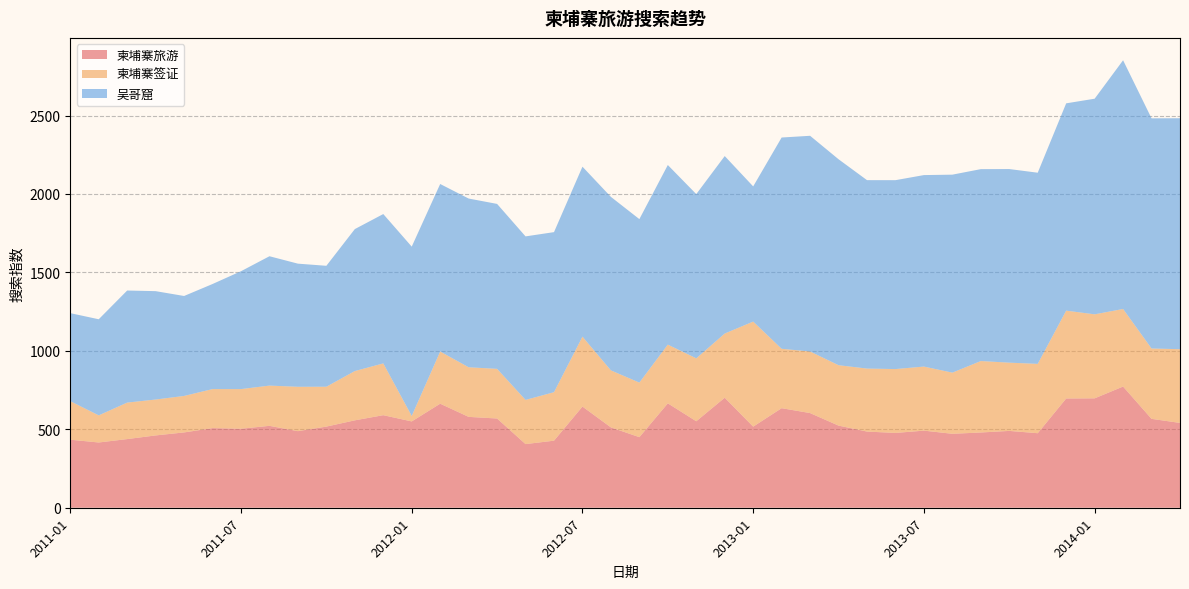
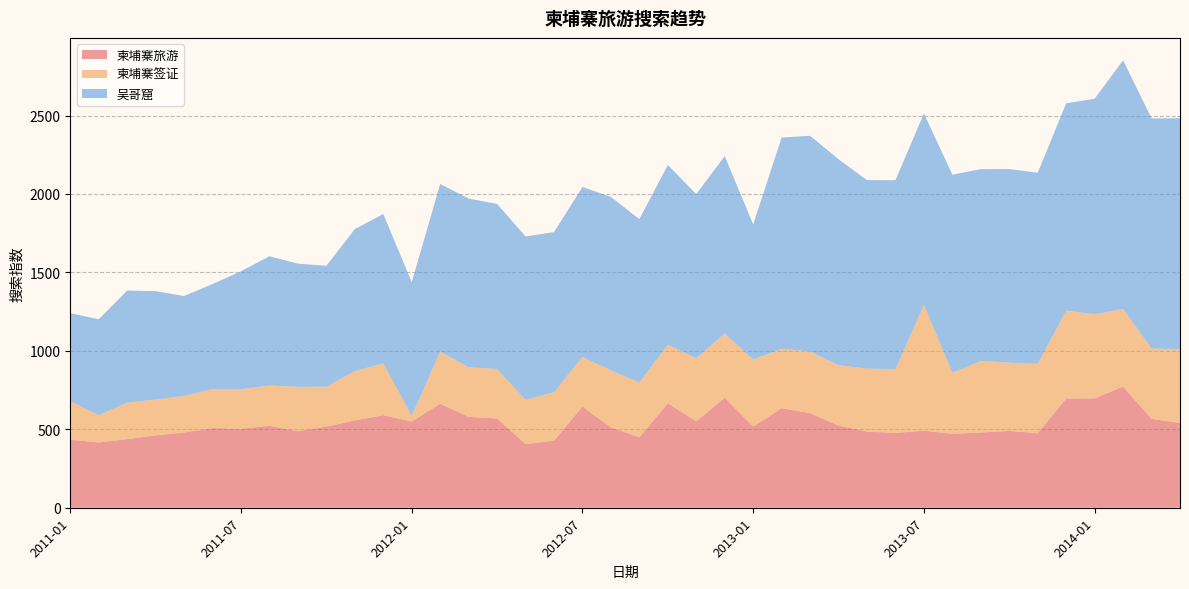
  {
    "柬埔寨旅游": {
      "2011-01": 430,
      "2011-07": 500,
      "2012-01": 550,
      "2012-07": 640,
      "2013-01": 520,
      "2013-07": 490,
      "2014-01": 700
    },
    "柬埔寨签证": {
      "2011-01": 250,
      "2011-07": 250,
      "2012-01": 30,
-     "2012-07": 450,
-     "2013-01": 670,
-     "2013-07": 410,
+     "2012-07": 320,
+     "2013-01": 430,
+     "2013-07": 800,
      "2014-01": 540
    },
    "吴哥窟": {
      "2011-01": 560,
      "2011-07": 750,
-     "2012-01": 1080,
+     "2012-01": 850,
      "2012-07": 1080,
      "2013-01": 860,
      "2013-07": 1220,
      "2014-01": 1370
    }
  }
